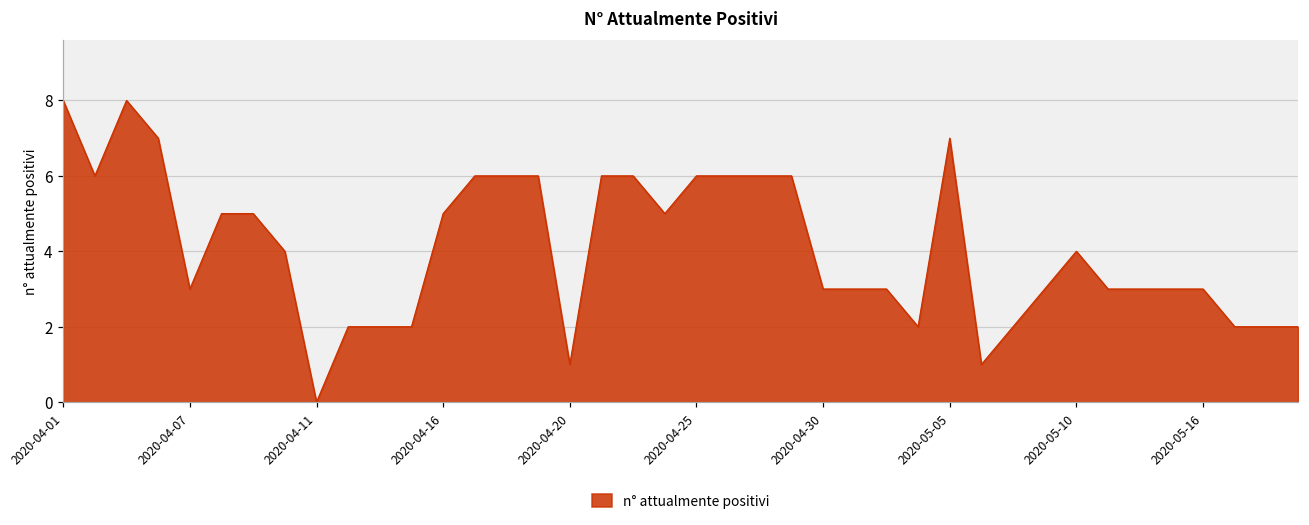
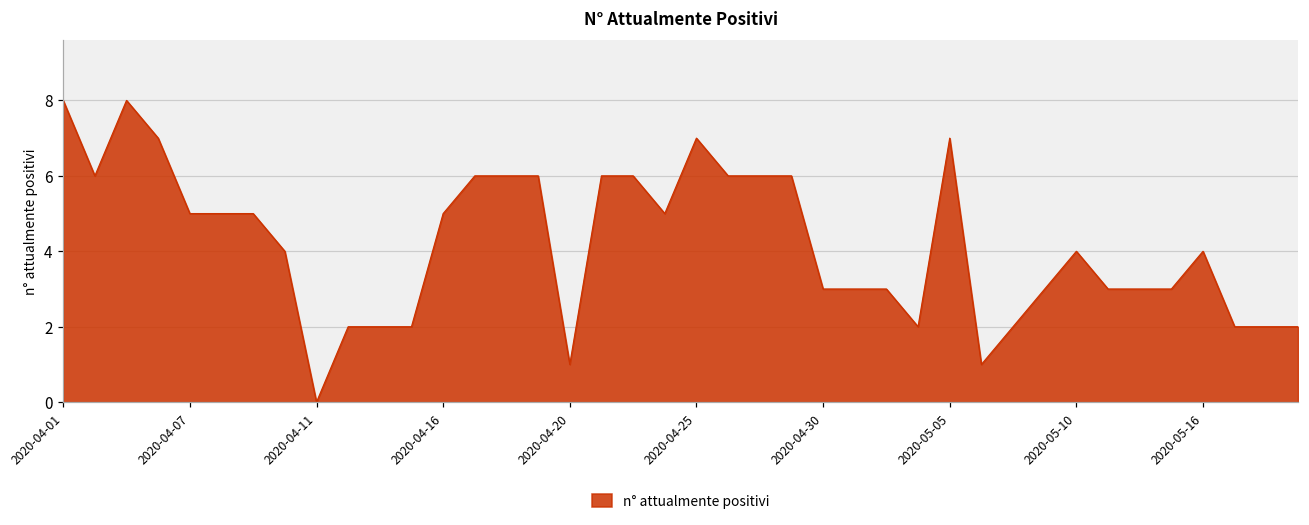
  {
    "2020-04-01": 8,
-   "2020-04-07": 3,
+   "2020-04-07": 5,
    "2020-04-11": 0,
    "2020-04-16": 5,
    "2020-04-20": 1,
-   "2020-04-25": 6,
+   "2020-04-25": 7,
    "2020-04-30": 3,
    "2020-05-05": 7,
    "2020-05-10": 4,
-   "2020-05-16": 3
+   "2020-05-16": 4
  }
